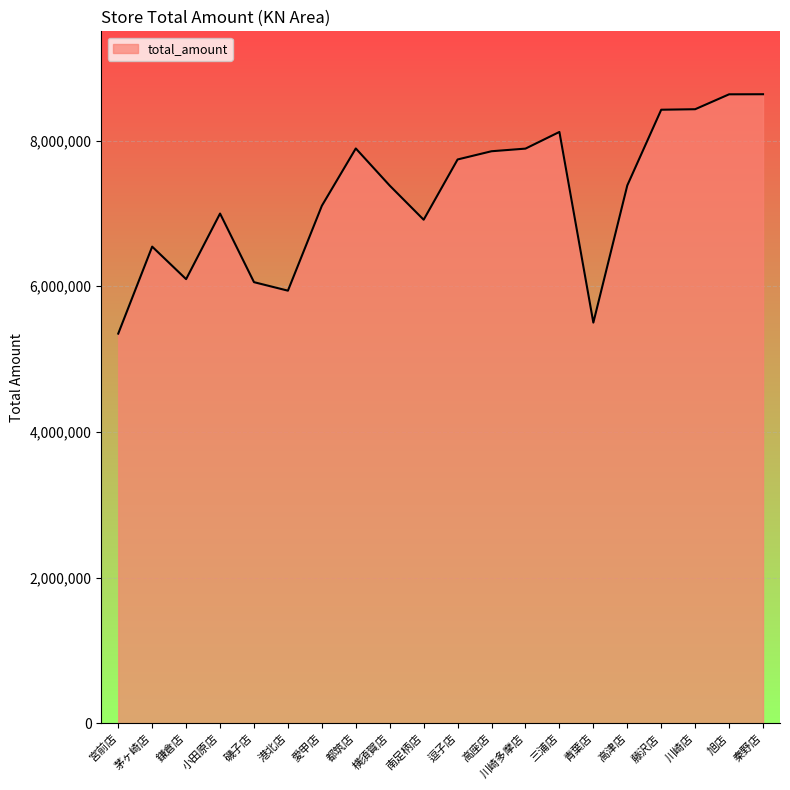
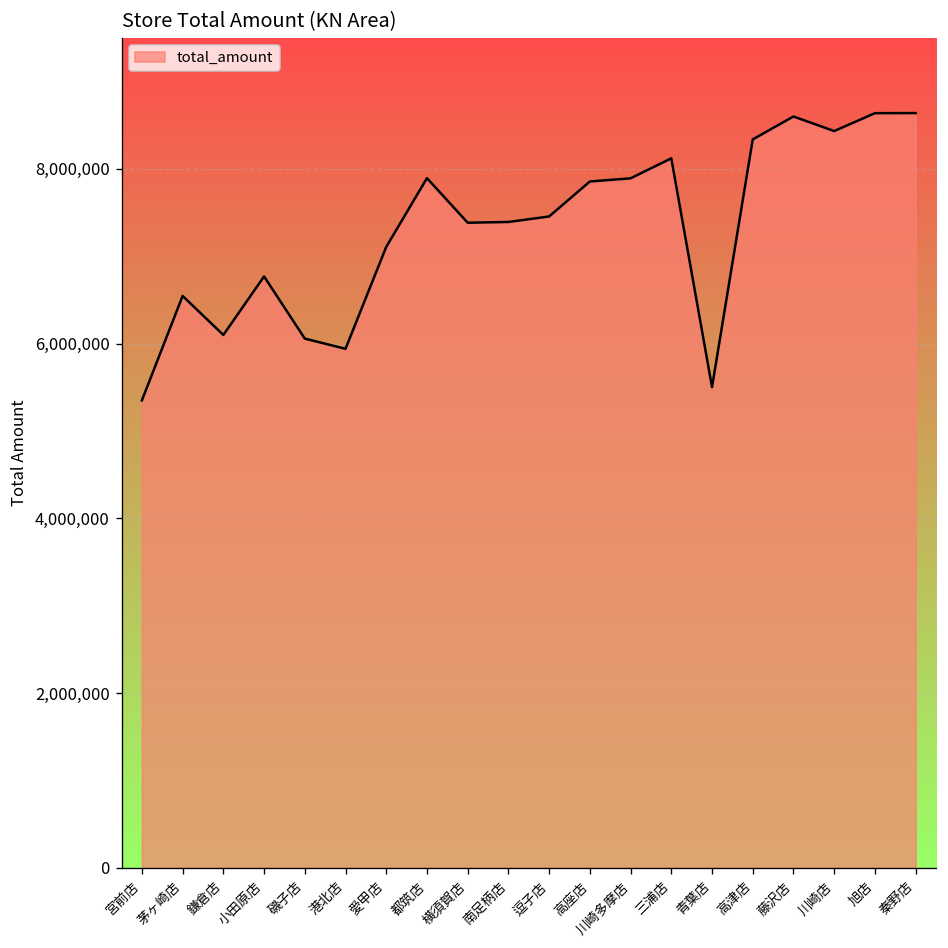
  {
    "宮前店": "5,400,000",
    "茅ヶ崎店": "6,500,000",
    "鎌倉店": "6,100,000",
-   "小田原店": "7,000,000",
+   "小田原店": "6,800,000",
    "磯子店": "6,100,000",
    "港北店": "5,900,000",
    "愛甲店": "7,100,000",
    "都筑店": "7,900,000",
    "横須賀店": "7,400,000",
-   "南足柄店": "6,900,000",
-   "逗子店": "7,700,000",
+   "南足柄店": "7,400,000",
+   "逗子店": "7,500,000",
    "高座店": "7,900,000",
    "川崎多摩店": "7,900,000",
    "三浦店": "8,100,000",
    "青葉店": "5,500,000",
-   "高津店": "7,400,000",
-   "藤沢店": "8,400,000",
+   "高津店": "8,300,000",
+   "藤沢店": "8,600,000",
    "川崎店": "8,400,000",
    "旭店": "8,600,000",
    "秦野店": "8,600,000"
  }
